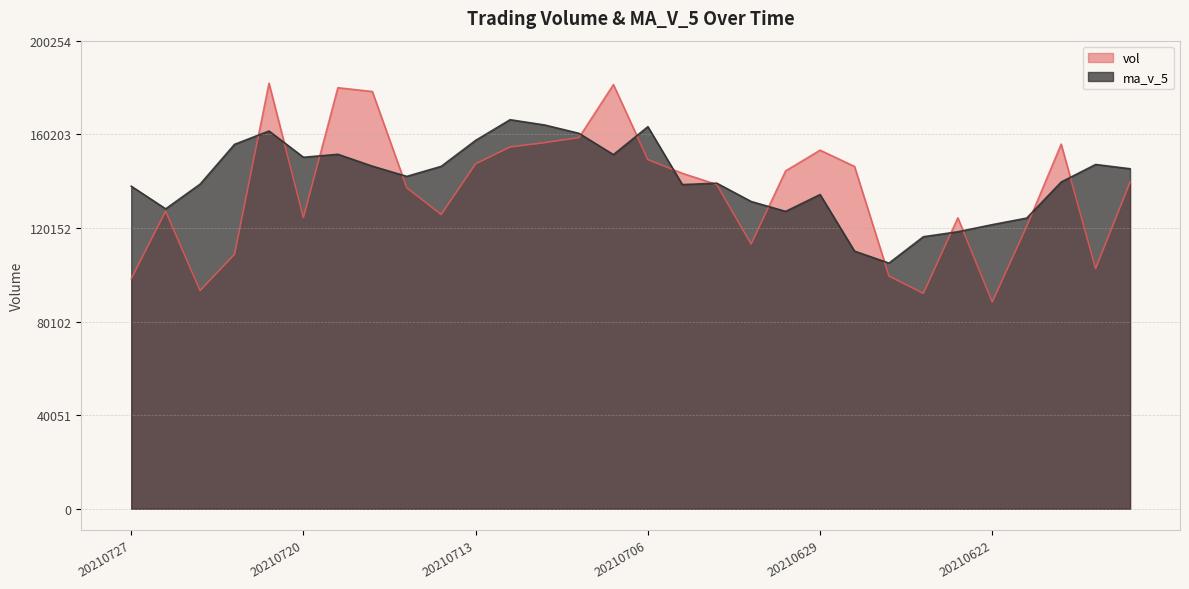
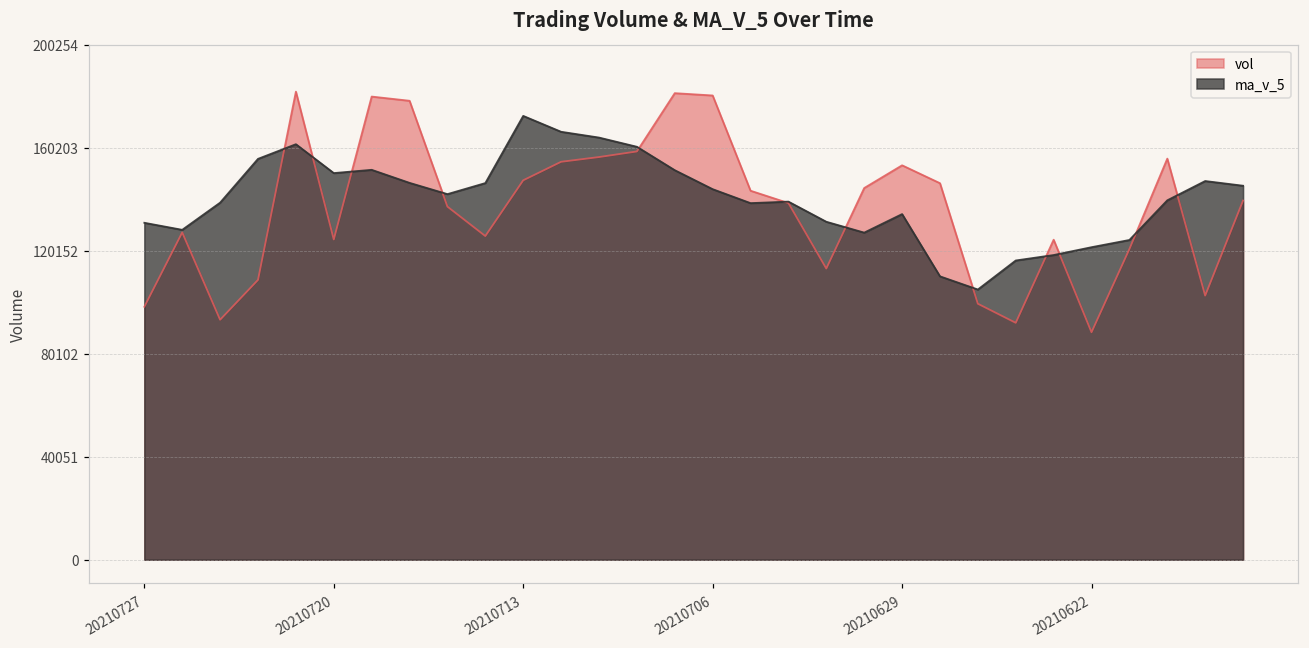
  {
    "vol": {
      "20210727": 98000,
      "20210720": 125000,
      "20210713": 148000,
-     "20210706": 149000,
+     "20210706": 181000,
      "20210629": 153000,
      "20210622": 88000
    },
    "ma_v_5": {
-     "20210727": 138000,
+     "20210727": 131000,
      "20210720": 150000,
-     "20210713": 158000,
-     "20210706": 163000,
+     "20210713": 173000,
+     "20210706": 144000,
      "20210629": 134000,
      "20210622": 122000
    }
  }
